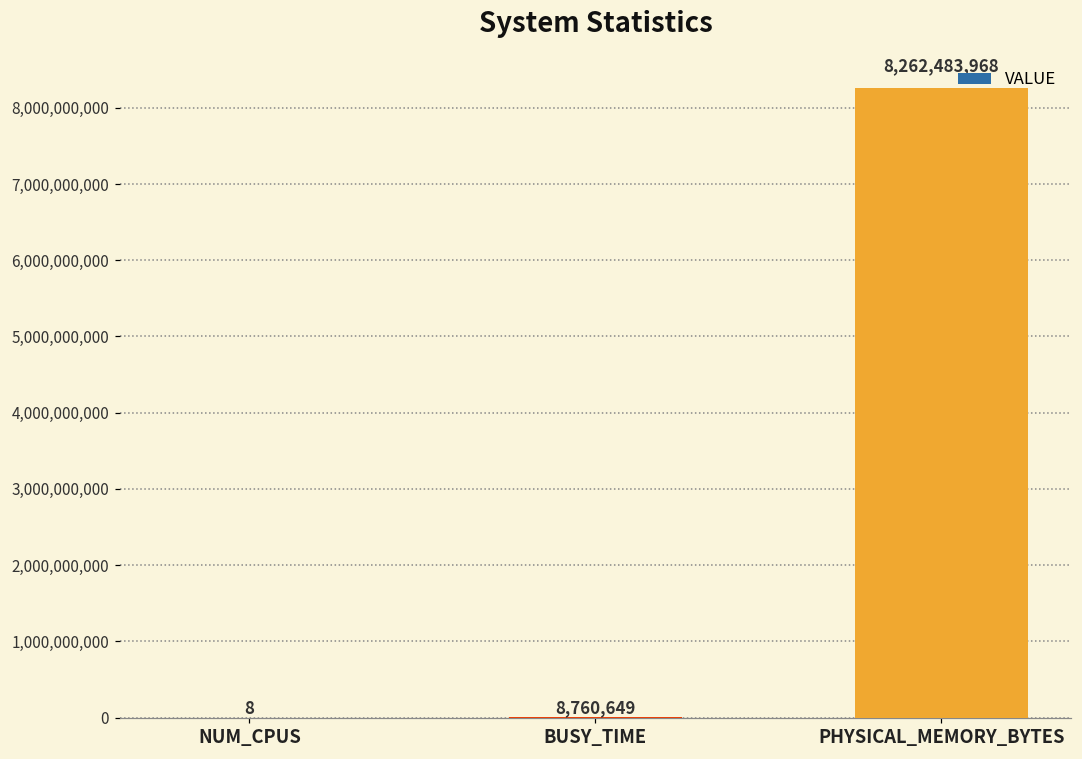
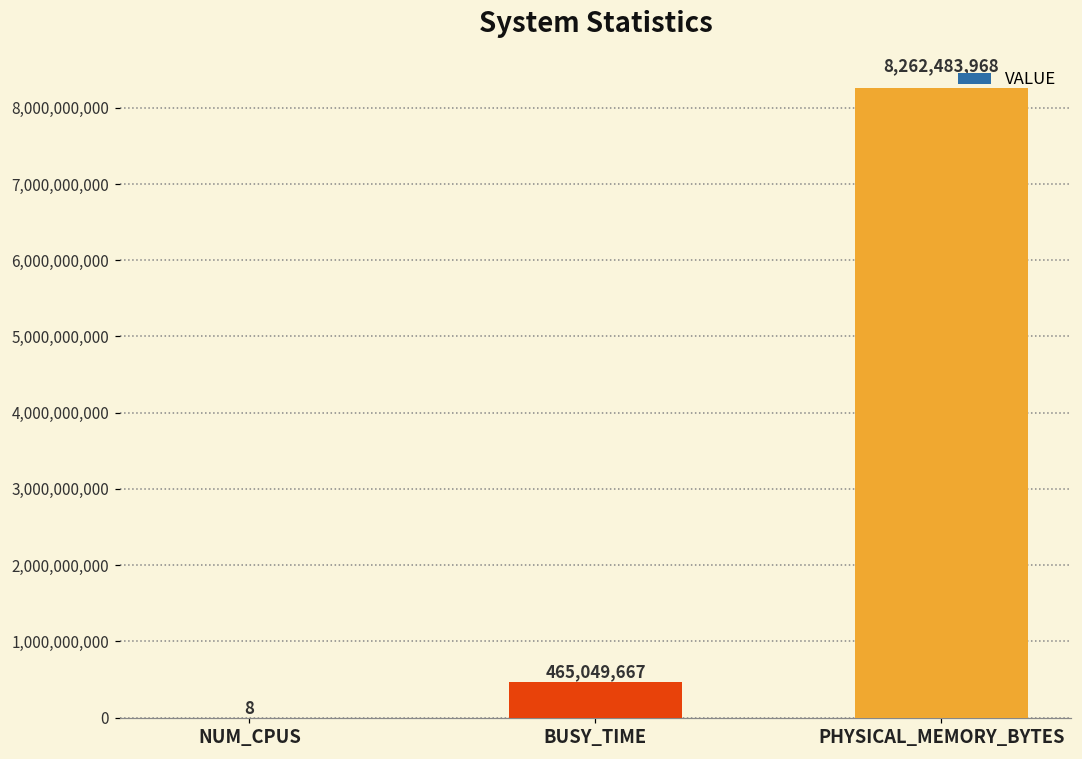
  {
    "NUM_CPUS": "8",
-   "BUSY_TIME": "8,760,649",
+   "BUSY_TIME": "465,049,667",
    "PHYSICAL_MEMORY_BYTES": "8,262,483,968"
  }
